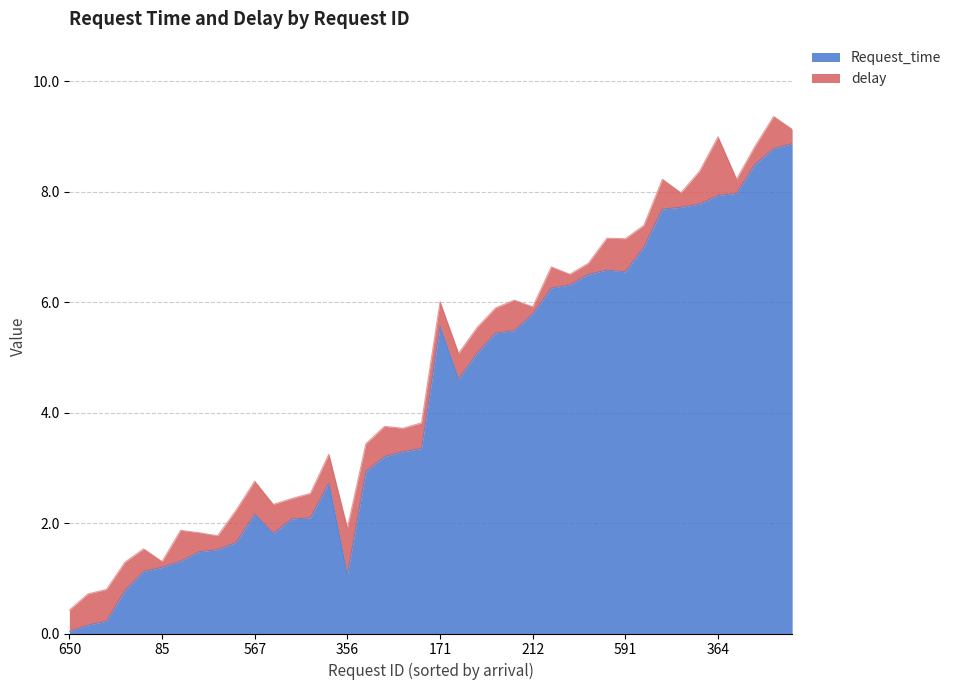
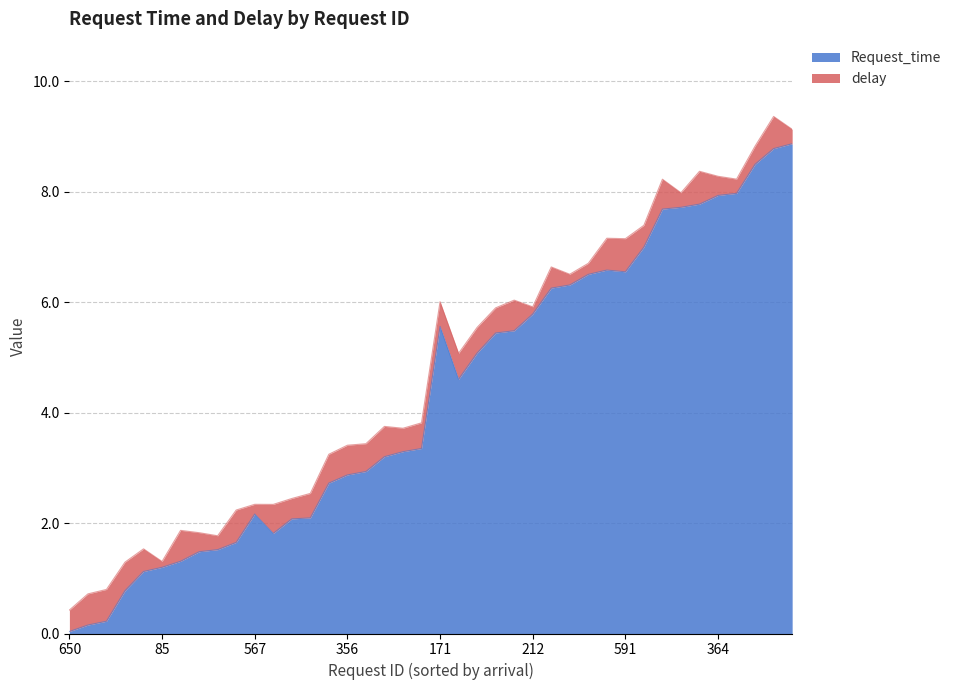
  {
    "Request_time": {
      "650": 0.0,
      "85": 1.2,
      "567": 2.2,
-     "356": 1.1,
+     "356": 2.9,
      "171": 5.6,
      "212": 5.8,
      "591": 6.5,
      "364": 7.9
    },
    "delay": {
      "650": 0.4,
      "85": 0.1,
-     "567": 0.6,
-     "356": 0.8,
+     "567": 0.2,
+     "356": 0.5,
      "171": 0.4,
      "212": 0.1,
      "591": 0.6,
-     "364": 1.1
+     "364": 0.3
    }
  }
